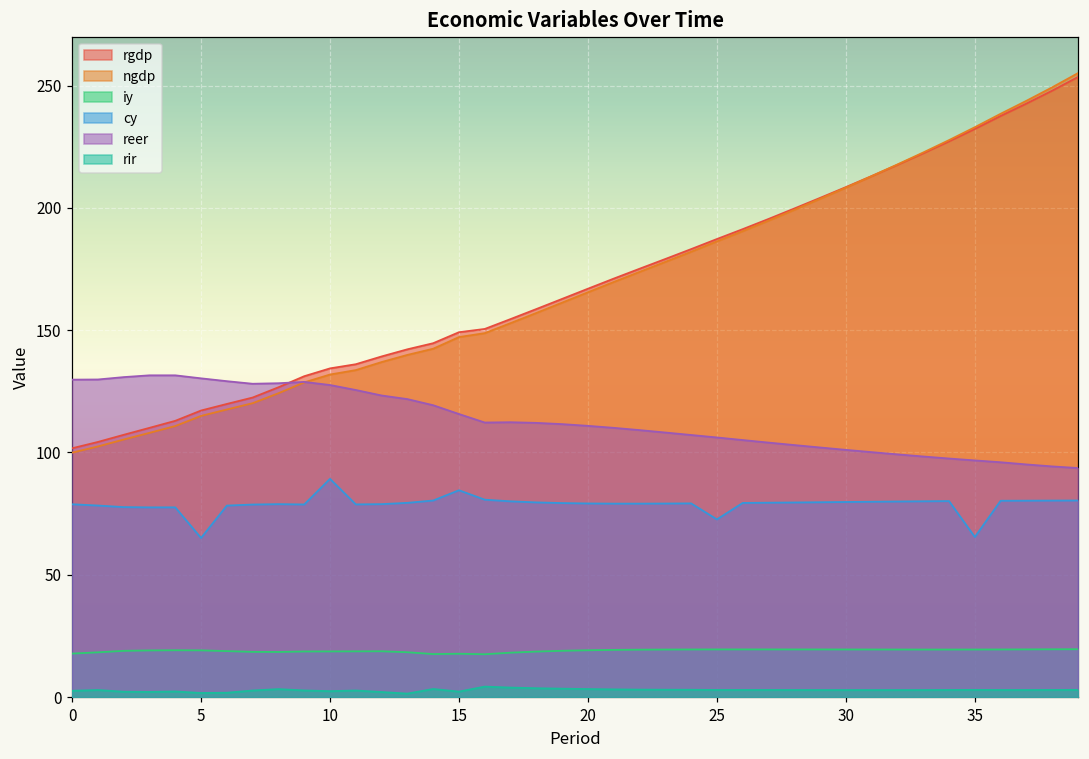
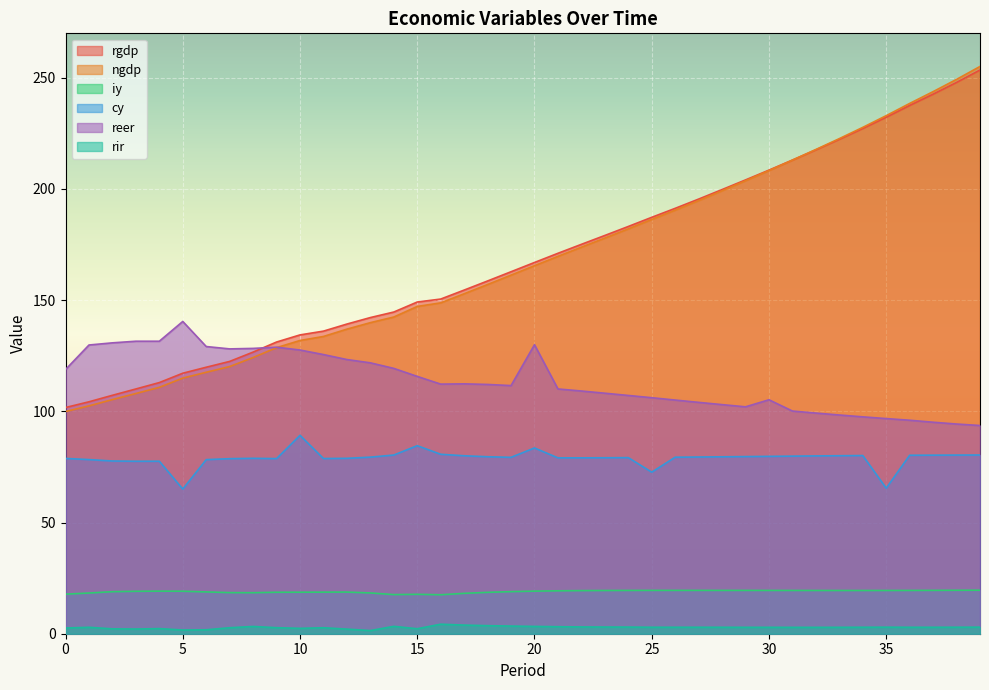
  {
    "cy": {
      "0": 79,
      "5": 65,
      "10": 89,
      "15": 85,
-     "20": 79,
+     "20": 84,
      "25": 73,
      "30": 80,
      "35": 65
    },
    "reer": {
-     "0": 130,
-     "5": 130,
+     "0": 119,
+     "5": 140,
      "10": 128,
      "15": 116,
-     "20": 111,
+     "20": 130,
      "25": 106,
-     "30": 101,
+     "30": 105,
      "35": 97
    }
  }
